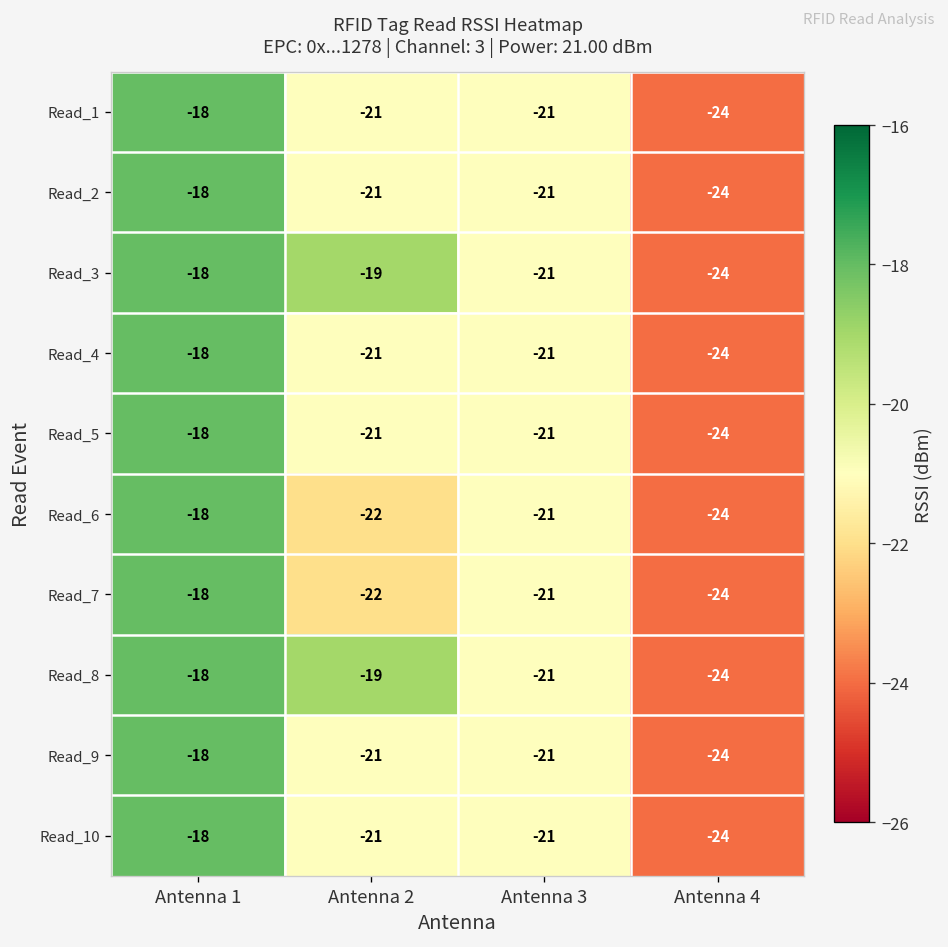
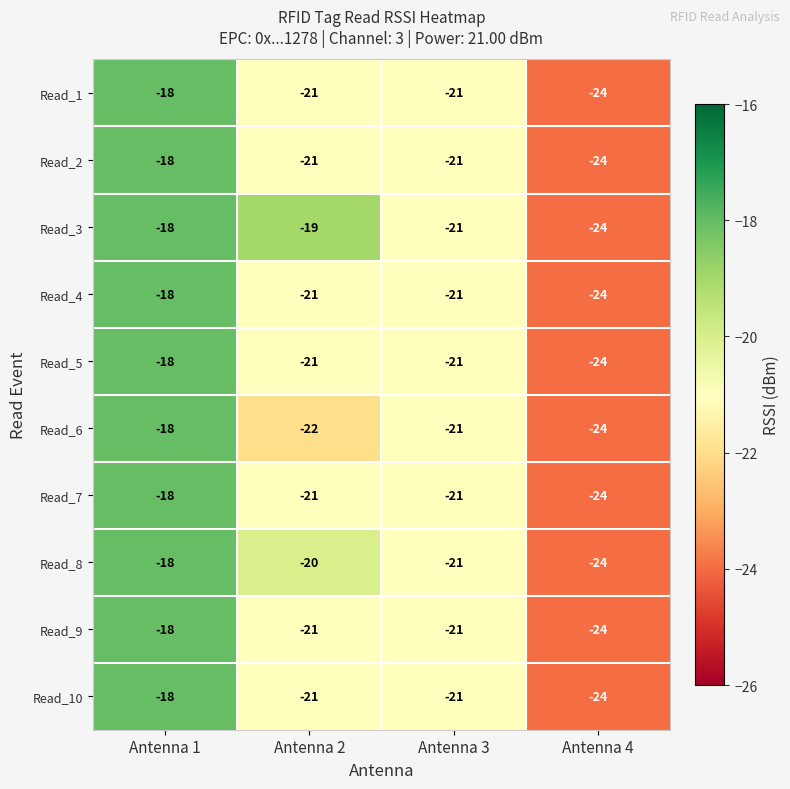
  {
    "Read_1": {
      "Antenna 1": -18,
      "Antenna 2": -21,
      "Antenna 3": -21,
      "Antenna 4": -24
    },
    "Read_2": {
      "Antenna 1": -18,
      "Antenna 2": -21,
      "Antenna 3": -21,
      "Antenna 4": -24
    },
    "Read_3": {
      "Antenna 1": -18,
      "Antenna 2": -19,
      "Antenna 3": -21,
      "Antenna 4": -24
    },
    "Read_4": {
      "Antenna 1": -18,
      "Antenna 2": -21,
      "Antenna 3": -21,
      "Antenna 4": -24
    },
    "Read_5": {
      "Antenna 1": -18,
      "Antenna 2": -21,
      "Antenna 3": -21,
      "Antenna 4": -24
    },
    "Read_6": {
      "Antenna 1": -18,
      "Antenna 2": -22,
      "Antenna 3": -21,
      "Antenna 4": -24
    },
    "Read_7": {
      "Antenna 1": -18,
-     "Antenna 2": -22,
+     "Antenna 2": -21,
      "Antenna 3": -21,
      "Antenna 4": -24
    },
    "Read_8": {
      "Antenna 1": -18,
-     "Antenna 2": -19,
+     "Antenna 2": -20,
      "Antenna 3": -21,
      "Antenna 4": -24
    },
    "Read_9": {
      "Antenna 1": -18,
      "Antenna 2": -21,
      "Antenna 3": -21,
      "Antenna 4": -24
    },
    "Read_10": {
      "Antenna 1": -18,
      "Antenna 2": -21,
      "Antenna 3": -21,
      "Antenna 4": -24
    }
  }
